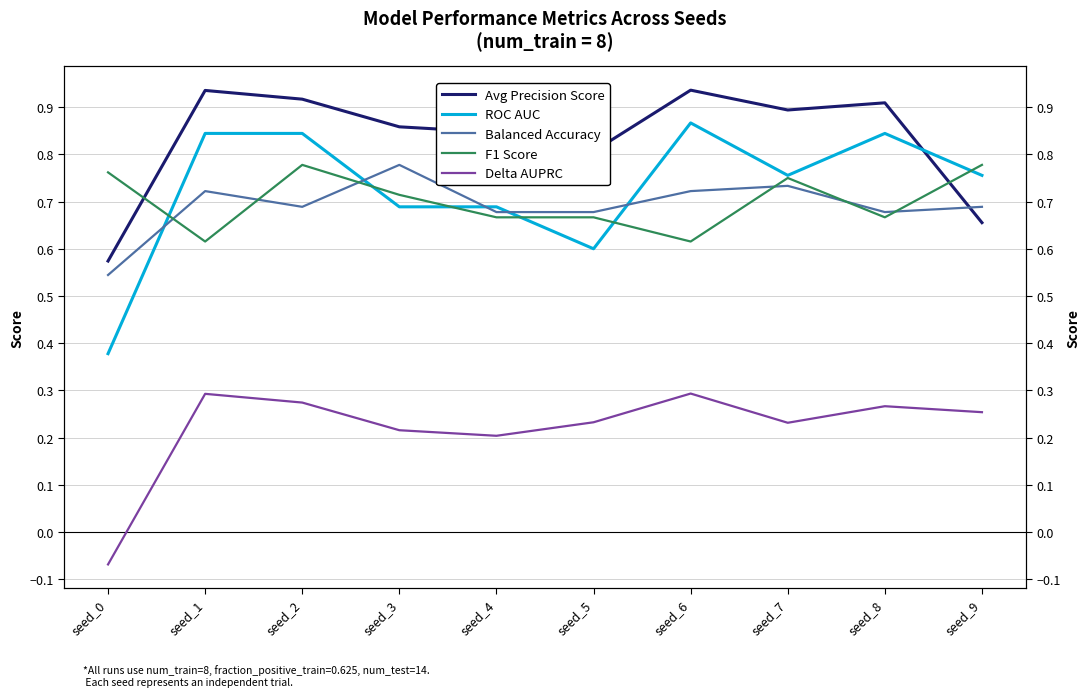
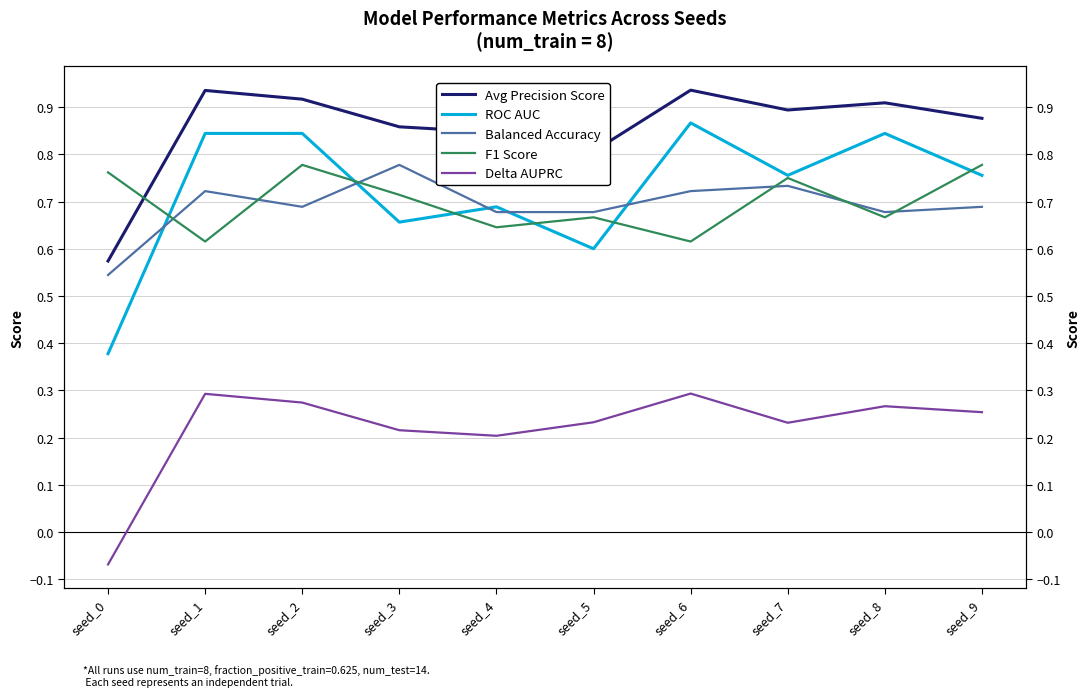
  {
    "Avg Precision Score": {
      "seed_0": 0.57,
      "seed_1": 0.94,
      "seed_2": 0.92,
      "seed_3": 0.86,
      "seed_6": 0.94,
      "seed_7": 0.89,
      "seed_8": 0.91,
-     "seed_9": 0.66
+     "seed_9": 0.88
    },
    "ROC AUC": {
      "seed_0": 0.38,
      "seed_1": 0.84,
      "seed_2": 0.84,
-     "seed_3": 0.69,
+     "seed_3": 0.66,
      "seed_4": 0.69,
      "seed_5": 0.60,
      "seed_6": 0.87,
      "seed_7": 0.76,
      "seed_8": 0.84,
      "seed_9": 0.76
    },
    "Balanced Accuracy": {
      "seed_0": 0.54,
      "seed_1": 0.72,
      "seed_2": 0.69,
      "seed_3": 0.78,
      "seed_4": 0.68,
      "seed_5": 0.68,
      "seed_6": 0.72,
      "seed_7": 0.73,
      "seed_8": 0.68,
      "seed_9": 0.69
    },
    "F1 Score": {
      "seed_0": 0.76,
      "seed_1": 0.62,
      "seed_2": 0.78,
      "seed_3": 0.71,
-     "seed_4": 0.67,
+     "seed_4": 0.65,
      "seed_5": 0.67,
      "seed_6": 0.62,
      "seed_7": 0.75,
      "seed_8": 0.67,
      "seed_9": 0.78
    },
    "Delta AUPRC": {
      "seed_0": -0.07,
      "seed_1": 0.29,
      "seed_2": 0.27,
      "seed_3": 0.22,
      "seed_4": 0.20,
      "seed_5": 0.23,
      "seed_6": 0.29,
      "seed_7": 0.23,
      "seed_8": 0.27,
      "seed_9": 0.25
    }
  }
